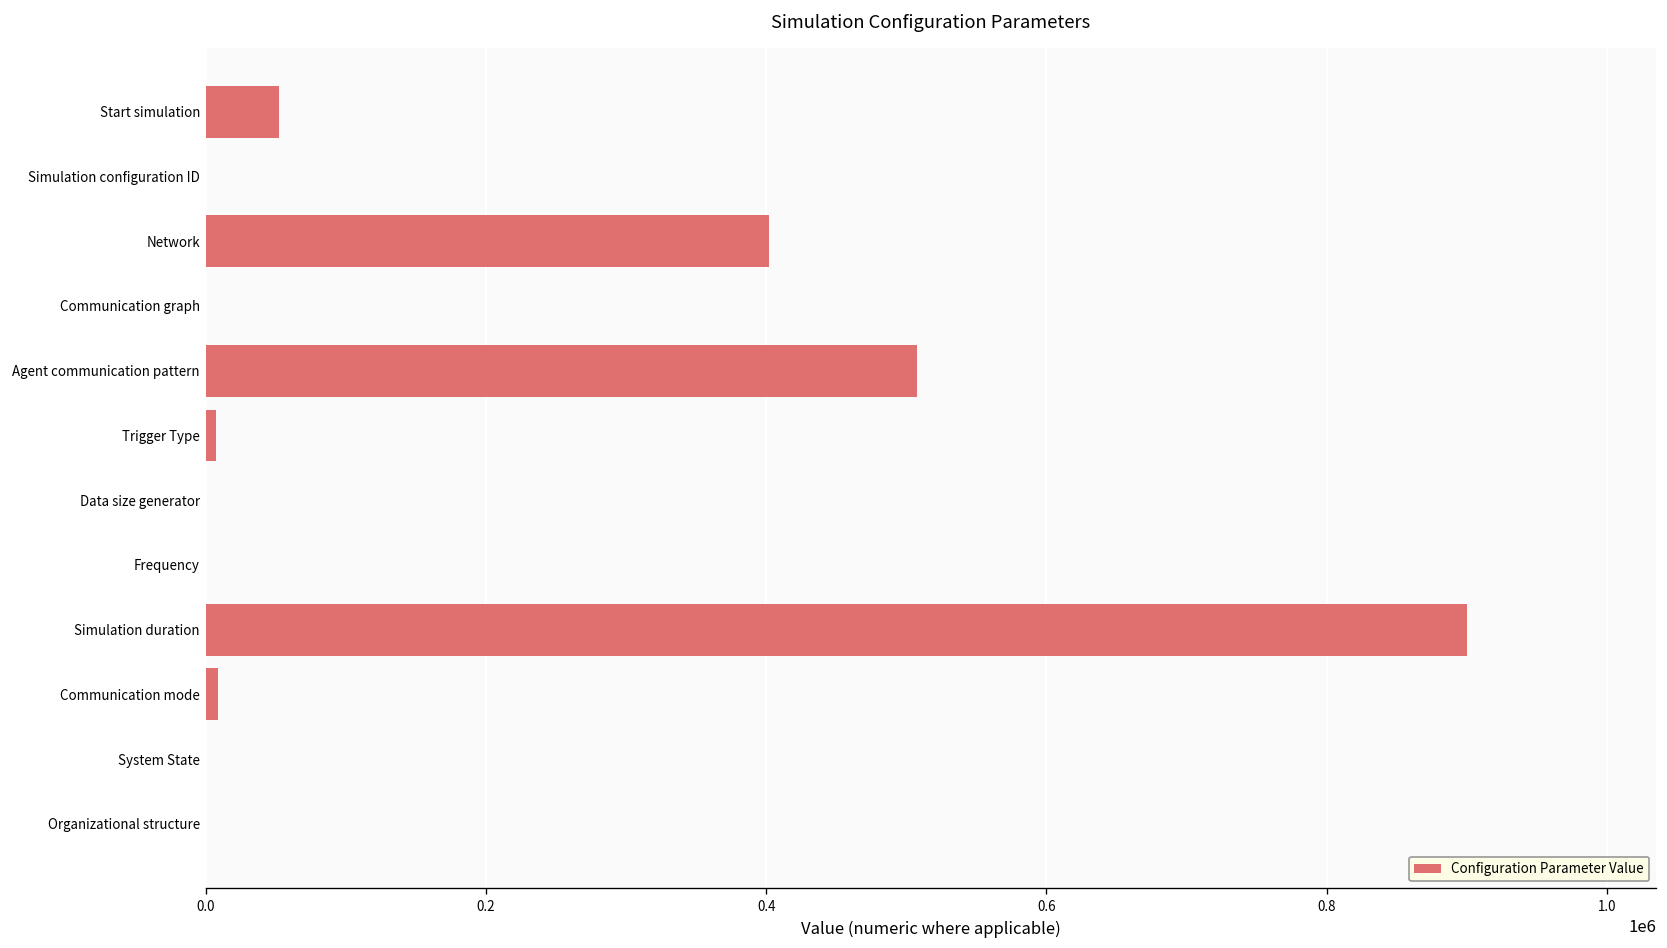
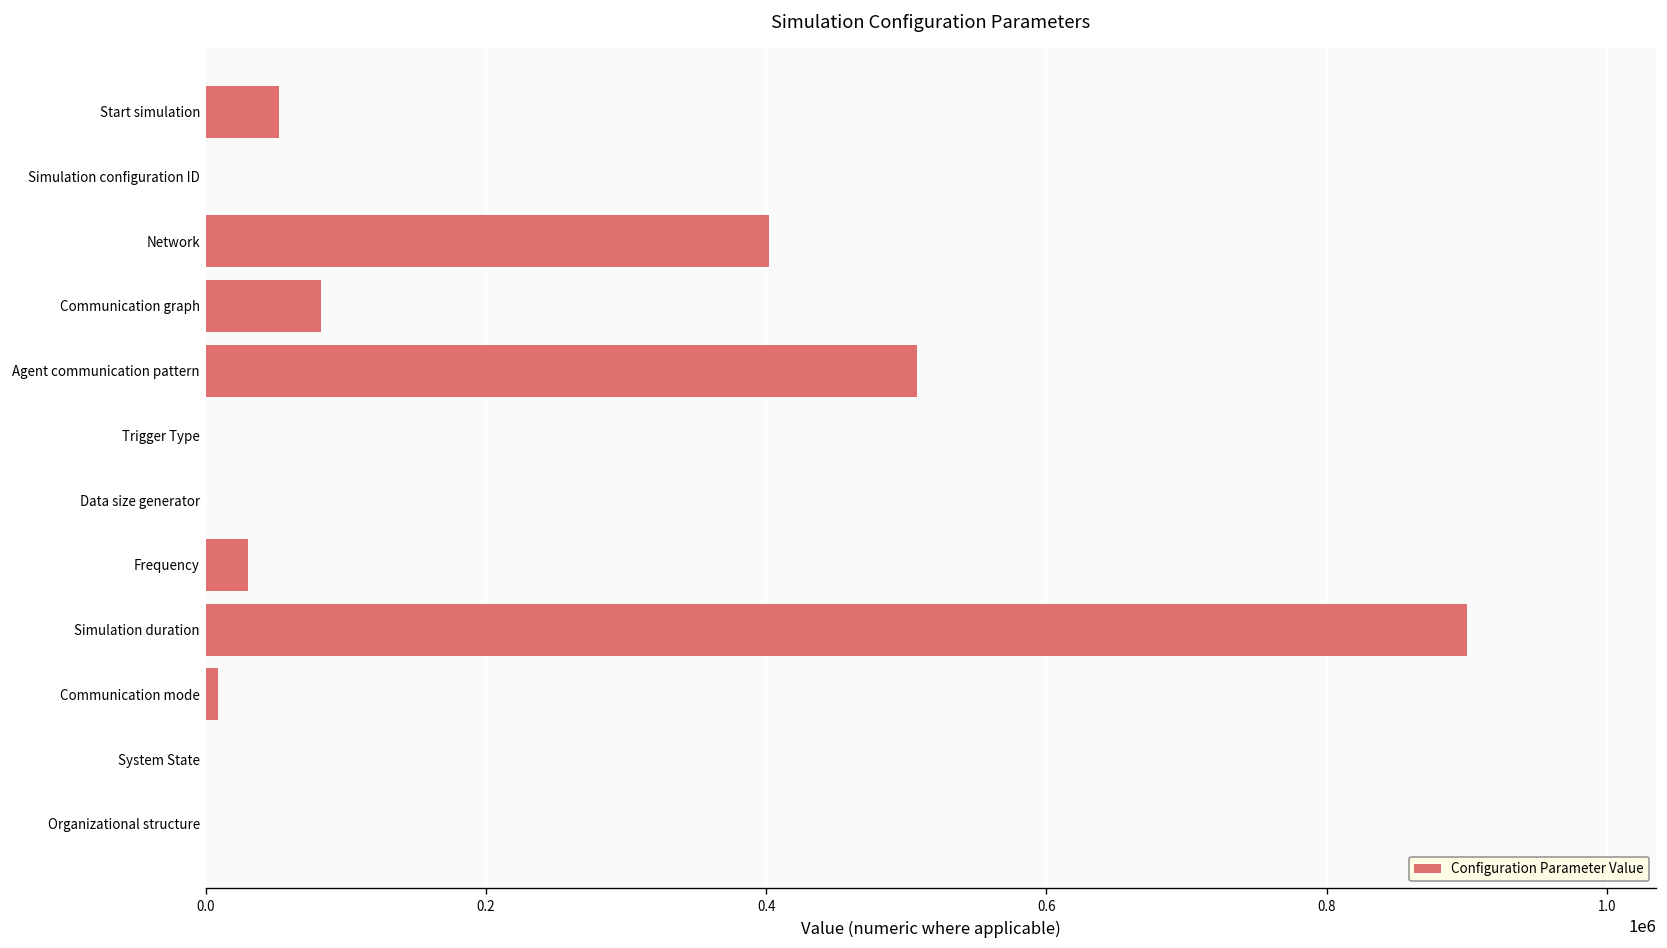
  {
    "Start simulation": 52000,
    "Network": 402000,
-   "Communication graph": 0,
+   "Communication graph": 82000,
    "Agent communication pattern": 507000,
-   "Trigger Type": 7000,
-   "Frequency": 0,
+   "Trigger Type": 0,
+   "Frequency": 30000,
    "Simulation duration": 900000,
    "Communication mode": 9000
  }
